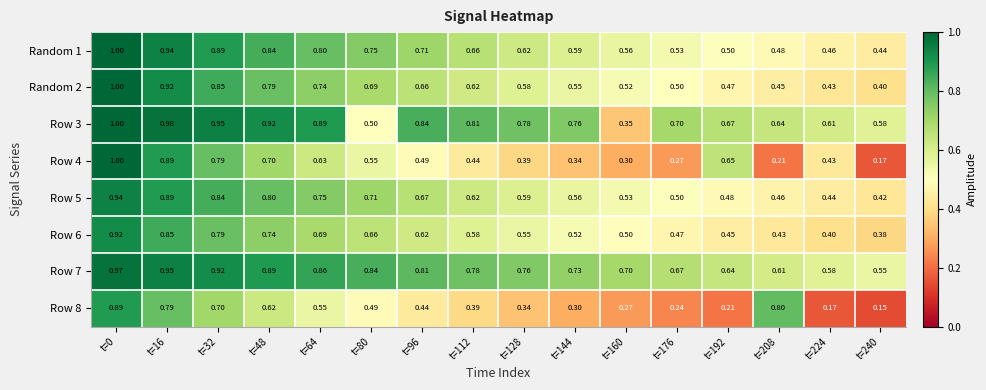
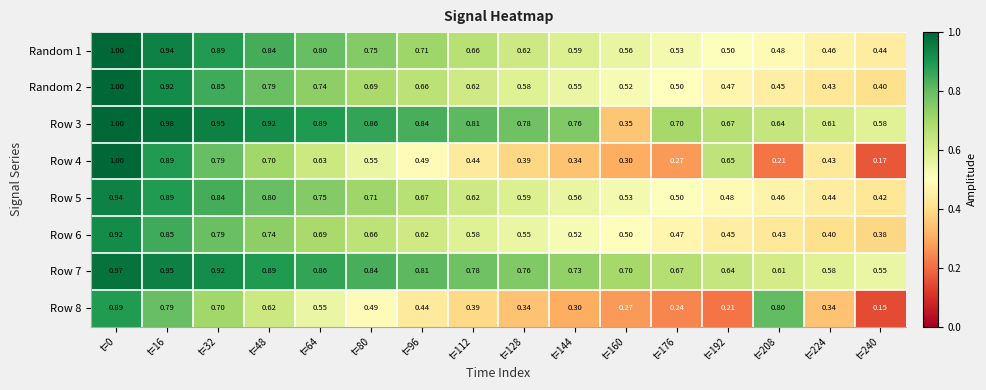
  {
    "Random 1": {
      "t=0": 1.00,
      "t=16": 0.94,
      "t=32": 0.89,
      "t=48": 0.84,
      "t=64": 0.80,
      "t=80": 0.75,
      "t=96": 0.71,
      "t=112": 0.66,
      "t=128": 0.62,
      "t=144": 0.59,
      "t=160": 0.56,
      "t=176": 0.53,
      "t=192": 0.50,
      "t=208": 0.48,
      "t=224": 0.46,
      "t=240": 0.44
    },
    "Random 2": {
      "t=0": 1.00,
      "t=16": 0.92,
      "t=32": 0.85,
      "t=48": 0.79,
      "t=64": 0.74,
      "t=80": 0.69,
      "t=96": 0.66,
      "t=112": 0.62,
      "t=128": 0.58,
      "t=144": 0.55,
      "t=160": 0.52,
      "t=176": 0.50,
      "t=192": 0.47,
      "t=208": 0.45,
      "t=224": 0.43,
      "t=240": 0.40
    },
    "Row 3": {
      "t=0": 1.00,
      "t=16": 0.98,
      "t=32": 0.95,
      "t=48": 0.92,
      "t=64": 0.89,
-     "t=80": 0.50,
+     "t=80": 0.86,
      "t=96": 0.84,
      "t=112": 0.81,
      "t=128": 0.78,
      "t=144": 0.76,
      "t=160": 0.35,
      "t=176": 0.70,
      "t=192": 0.67,
      "t=208": 0.64,
      "t=224": 0.61,
      "t=240": 0.58
    },
    "Row 4": {
      "t=0": 1.00,
      "t=16": 0.89,
      "t=32": 0.79,
      "t=48": 0.70,
      "t=64": 0.63,
      "t=80": 0.55,
      "t=96": 0.49,
      "t=112": 0.44,
      "t=128": 0.39,
      "t=144": 0.34,
      "t=160": 0.30,
      "t=176": 0.27,
      "t=192": 0.65,
      "t=208": 0.21,
      "t=224": 0.43,
      "t=240": 0.17
    },
    "Row 5": {
      "t=0": 0.94,
      "t=16": 0.89,
      "t=32": 0.84,
      "t=48": 0.80,
      "t=64": 0.75,
      "t=80": 0.71,
      "t=96": 0.67,
      "t=112": 0.62,
      "t=128": 0.59,
      "t=144": 0.56,
      "t=160": 0.53,
      "t=176": 0.50,
      "t=192": 0.48,
      "t=208": 0.46,
      "t=224": 0.44,
      "t=240": 0.42
    },
    "Row 6": {
      "t=0": 0.92,
      "t=16": 0.85,
      "t=32": 0.79,
      "t=48": 0.74,
      "t=64": 0.69,
      "t=80": 0.66,
      "t=96": 0.62,
      "t=112": 0.58,
      "t=128": 0.55,
      "t=144": 0.52,
      "t=160": 0.50,
      "t=176": 0.47,
      "t=192": 0.45,
      "t=208": 0.43,
      "t=224": 0.40,
      "t=240": 0.38
    },
    "Row 7": {
      "t=0": 0.97,
      "t=16": 0.95,
      "t=32": 0.92,
      "t=48": 0.89,
      "t=64": 0.86,
      "t=80": 0.84,
      "t=96": 0.81,
      "t=112": 0.78,
      "t=128": 0.76,
      "t=144": 0.73,
      "t=160": 0.70,
      "t=176": 0.67,
      "t=192": 0.64,
      "t=208": 0.61,
      "t=224": 0.58,
      "t=240": 0.55
    },
    "Row 8": {
      "t=0": 0.89,
      "t=16": 0.79,
      "t=32": 0.70,
      "t=48": 0.62,
      "t=64": 0.55,
      "t=80": 0.49,
      "t=96": 0.44,
      "t=112": 0.39,
      "t=128": 0.34,
      "t=144": 0.30,
      "t=160": 0.27,
      "t=176": 0.24,
      "t=192": 0.21,
      "t=208": 0.80,
-     "t=224": 0.17,
+     "t=224": 0.34,
      "t=240": 0.15
    }
  }
